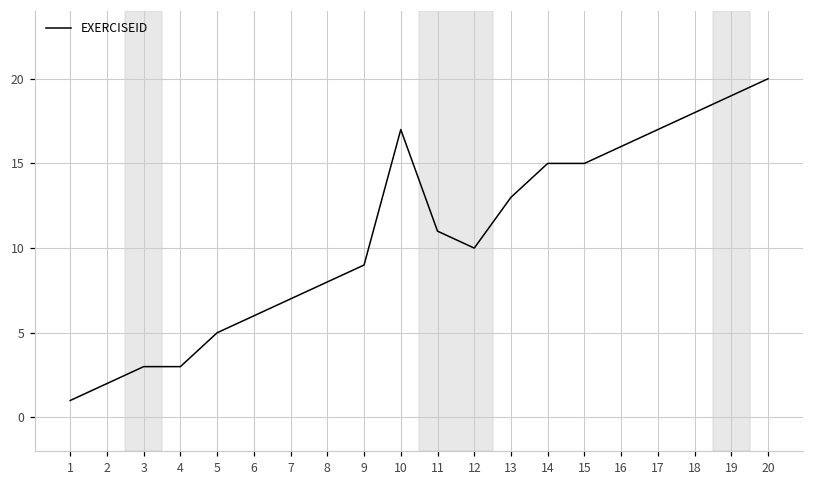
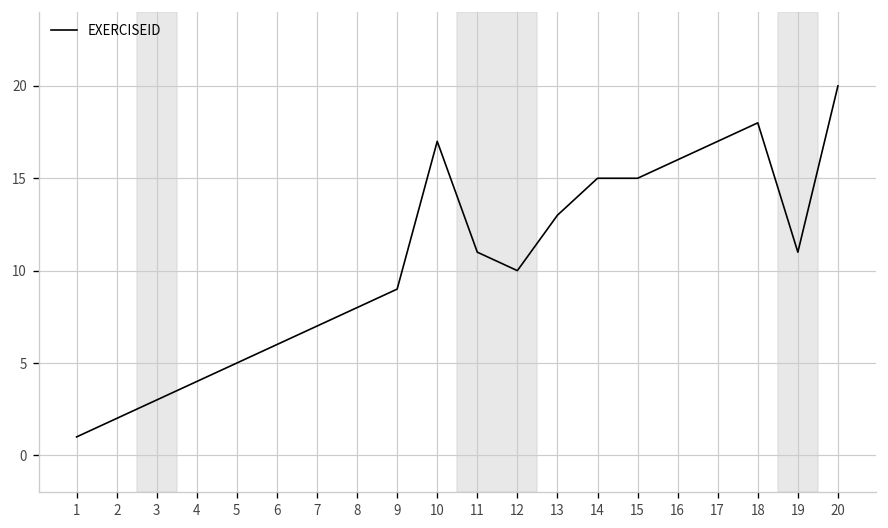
  {
    "1": 1,
    "2": 2,
    "3": 3,
-   "4": 3,
+   "4": 4,
    "5": 5,
    "6": 6,
    "7": 7,
    "8": 8,
    "9": 9,
    "10": 17,
    "11": 11,
    "12": 10,
    "13": 13,
    "14": 15,
    "15": 15,
    "16": 16,
    "17": 17,
    "18": 18,
-   "19": 19,
+   "19": 11,
    "20": 20
  }
